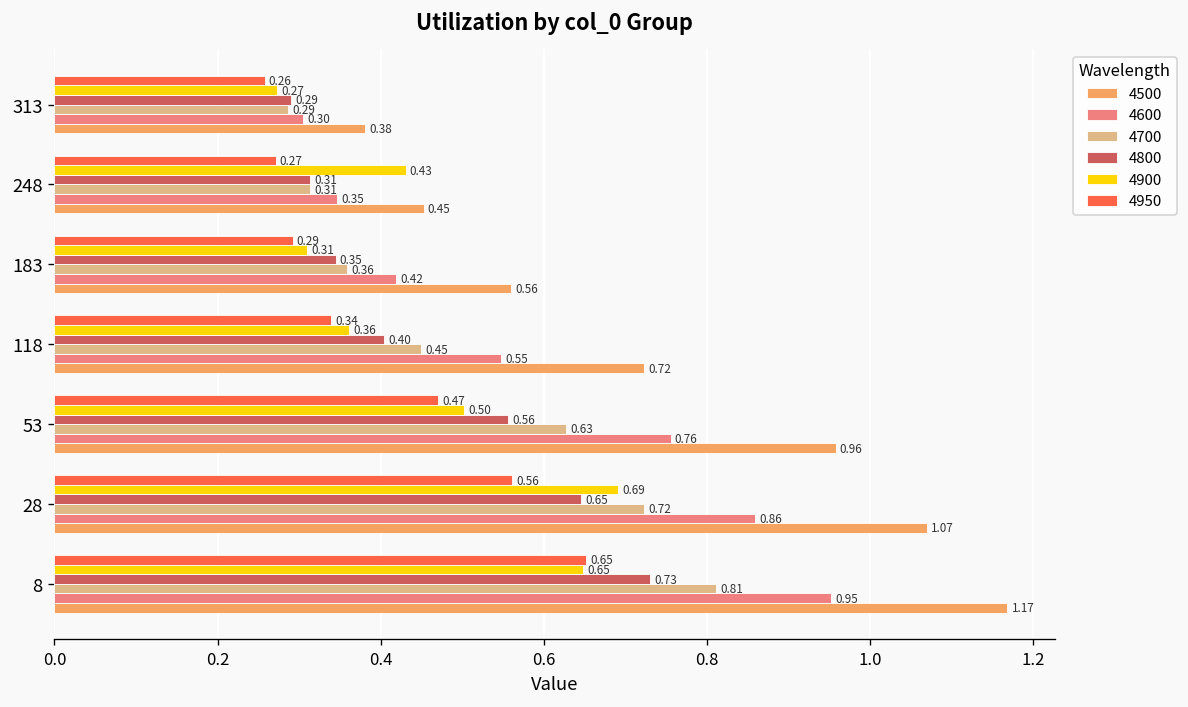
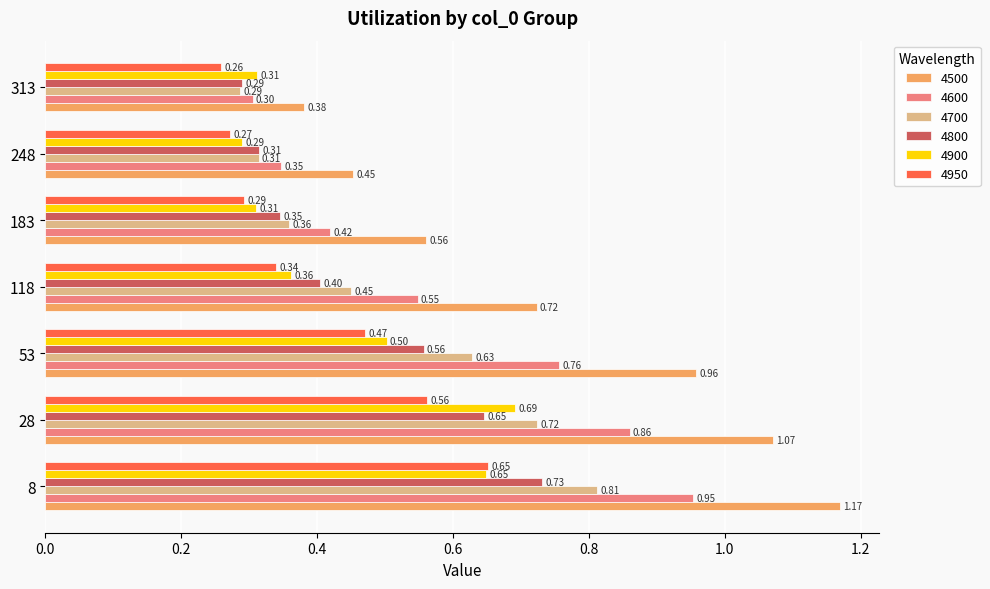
  {
    "4900": {
-     "313": 0.27,
-     "248": 0.43,
+     "313": 0.31,
+     "248": 0.29,
      "183": 0.31,
      "118": 0.36,
      "53": 0.50,
      "28": 0.69
    }
  }
